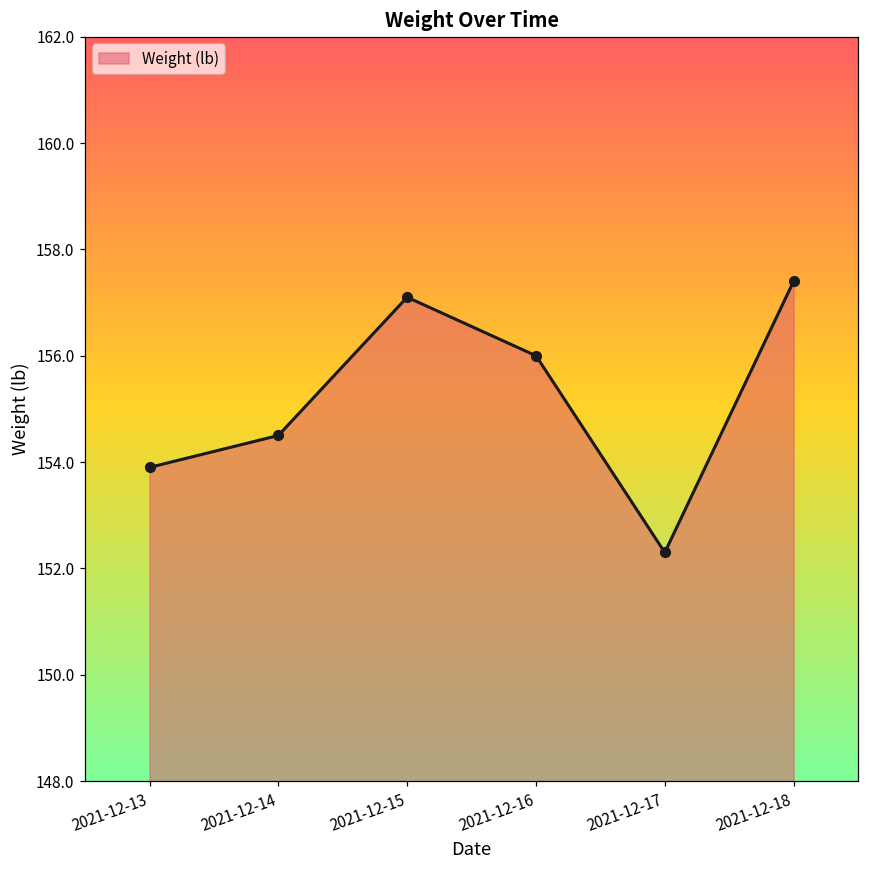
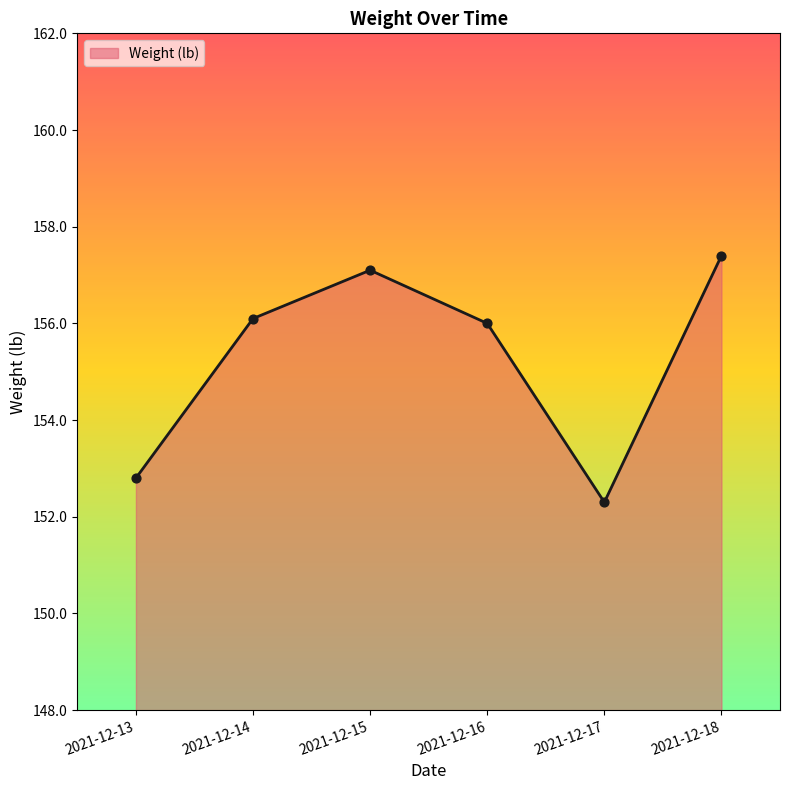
  {
-   "2021-12-13": 153.9,
-   "2021-12-14": 154.5,
+   "2021-12-13": 152.8,
+   "2021-12-14": 156.1,
    "2021-12-15": 157.1,
    "2021-12-16": 156.0,
    "2021-12-17": 152.3,
    "2021-12-18": 157.4
  }
